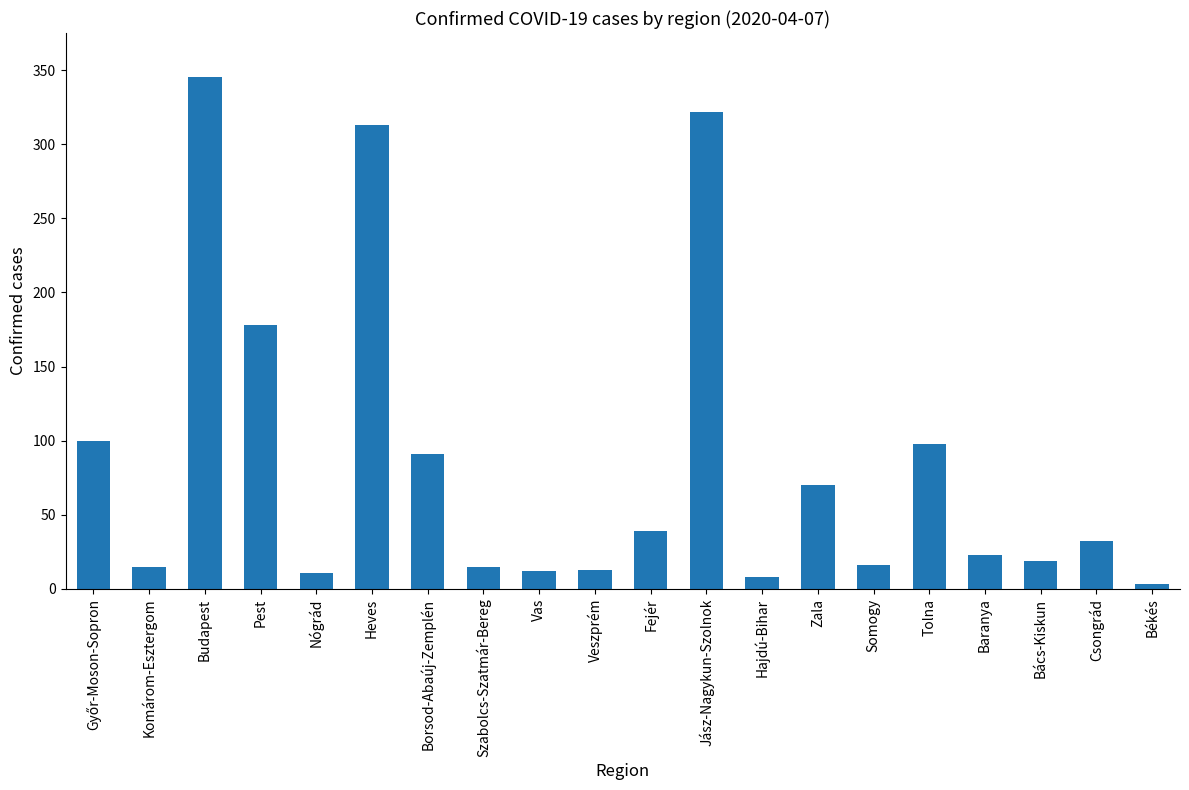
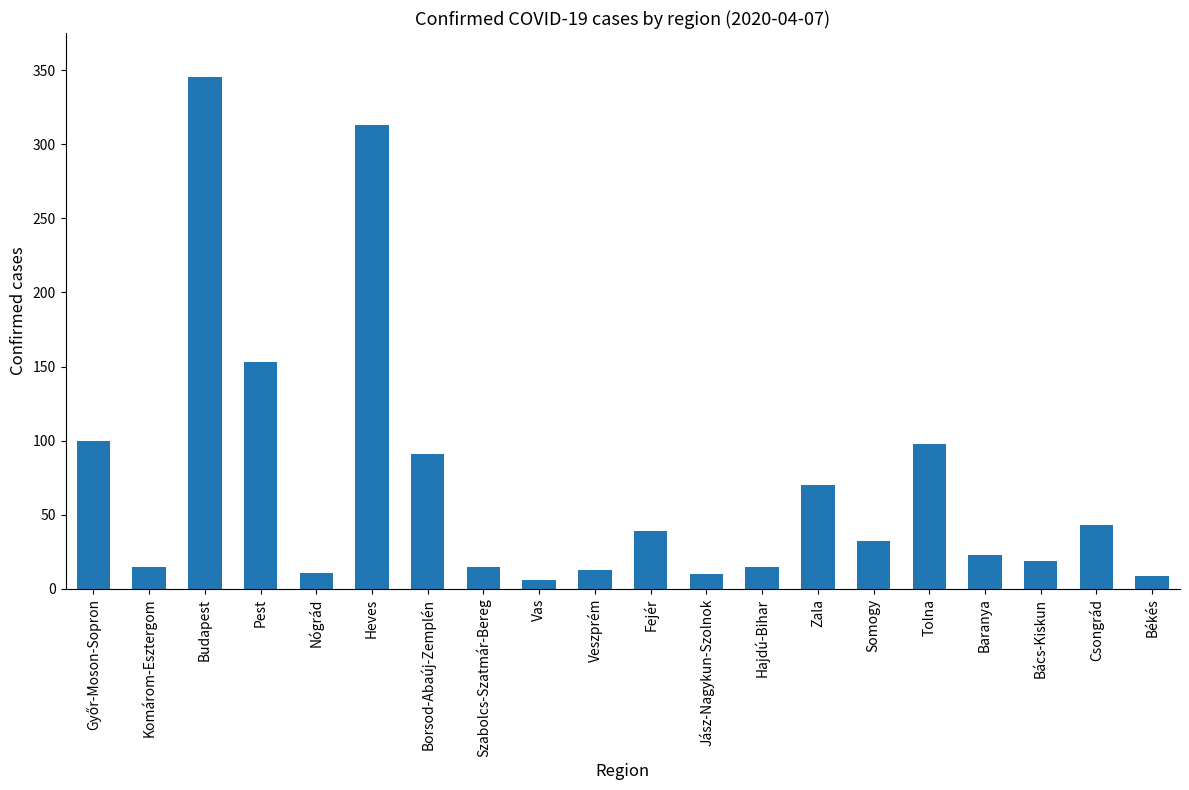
  {
    "Győr-Moson-Sopron": 100,
    "Komárom-Esztergom": 15,
    "Budapest": 345,
-   "Pest": 178,
+   "Pest": 153,
    "Nógrád": 11,
    "Heves": 313,
    "Borsod-Abaúj-Zemplén": 91,
    "Szabolcs-Szatmár-Bereg": 15,
-   "Vas": 12,
+   "Vas": 6,
    "Veszprém": 13,
    "Fejér": 39,
-   "Jász-Nagykun-Szolnok": 322,
-   "Hajdú-Bihar": 8,
+   "Jász-Nagykun-Szolnok": 10,
+   "Hajdú-Bihar": 15,
    "Zala": 70,
-   "Somogy": 16,
+   "Somogy": 32,
    "Tolna": 98,
    "Baranya": 23,
    "Bács-Kiskun": 19,
-   "Csongrád": 32,
-   "Békés": 3
+   "Csongrád": 43,
+   "Békés": 9
  }
